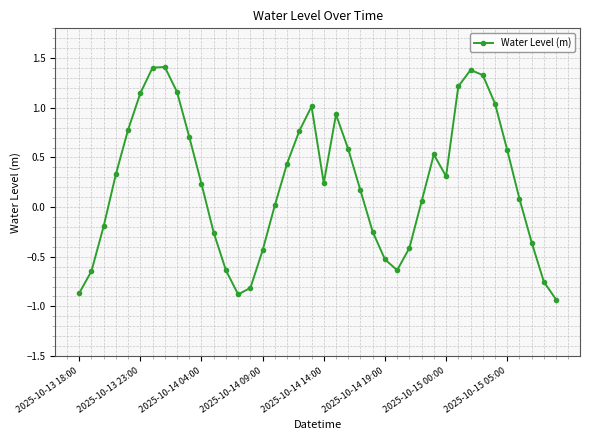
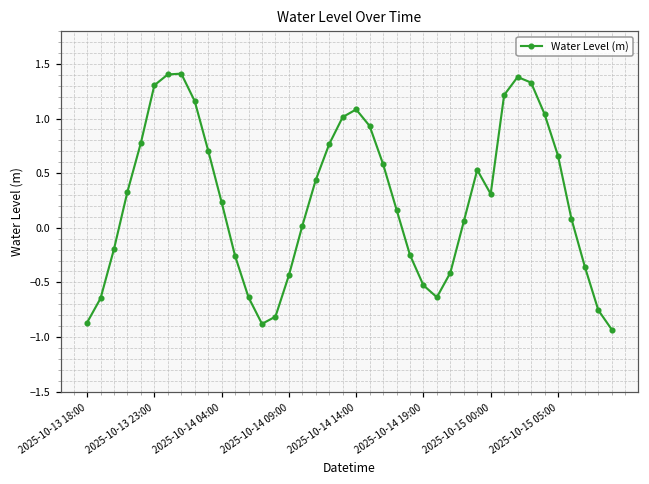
  {
    "2025-10-13 18:00": -0.9,
-   "2025-10-13 23:00": 1.1,
+   "2025-10-13 23:00": 1.3,
    "2025-10-14 04:00": 0.2,
    "2025-10-14 09:00": -0.4,
-   "2025-10-14 14:00": 0.2,
+   "2025-10-14 14:00": 1.1,
    "2025-10-14 19:00": -0.5,
    "2025-10-15 00:00": 0.3,
-   "2025-10-15 05:00": 0.6
+   "2025-10-15 05:00": 0.7
  }
